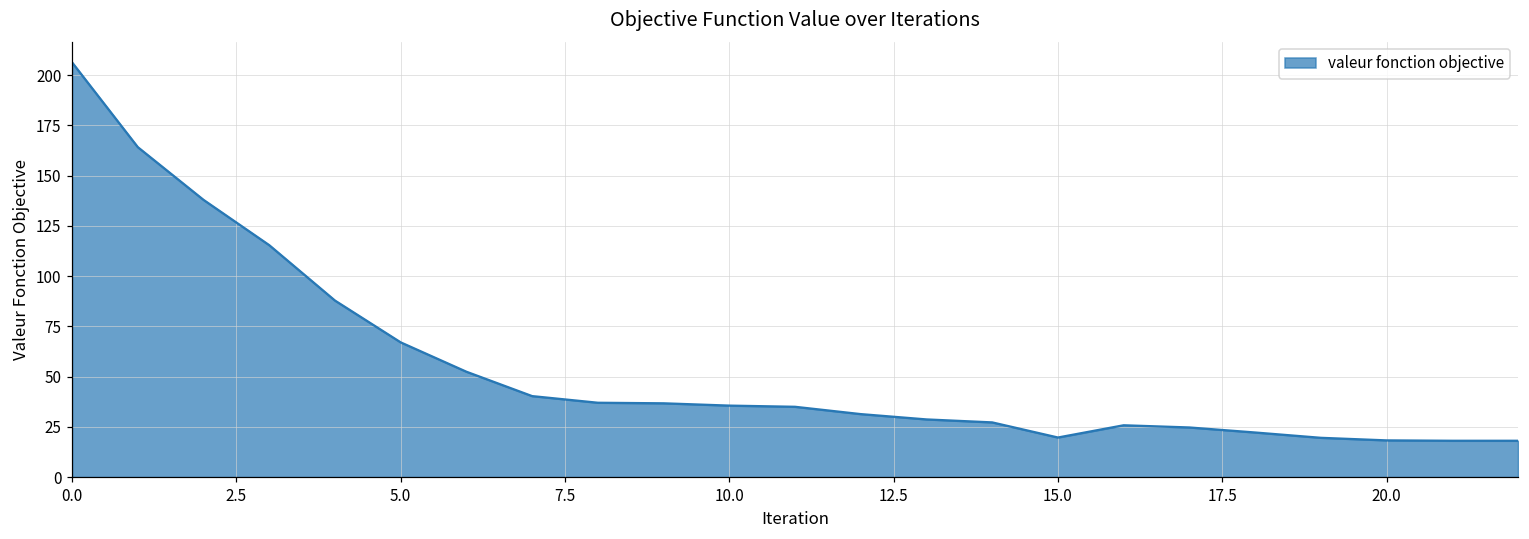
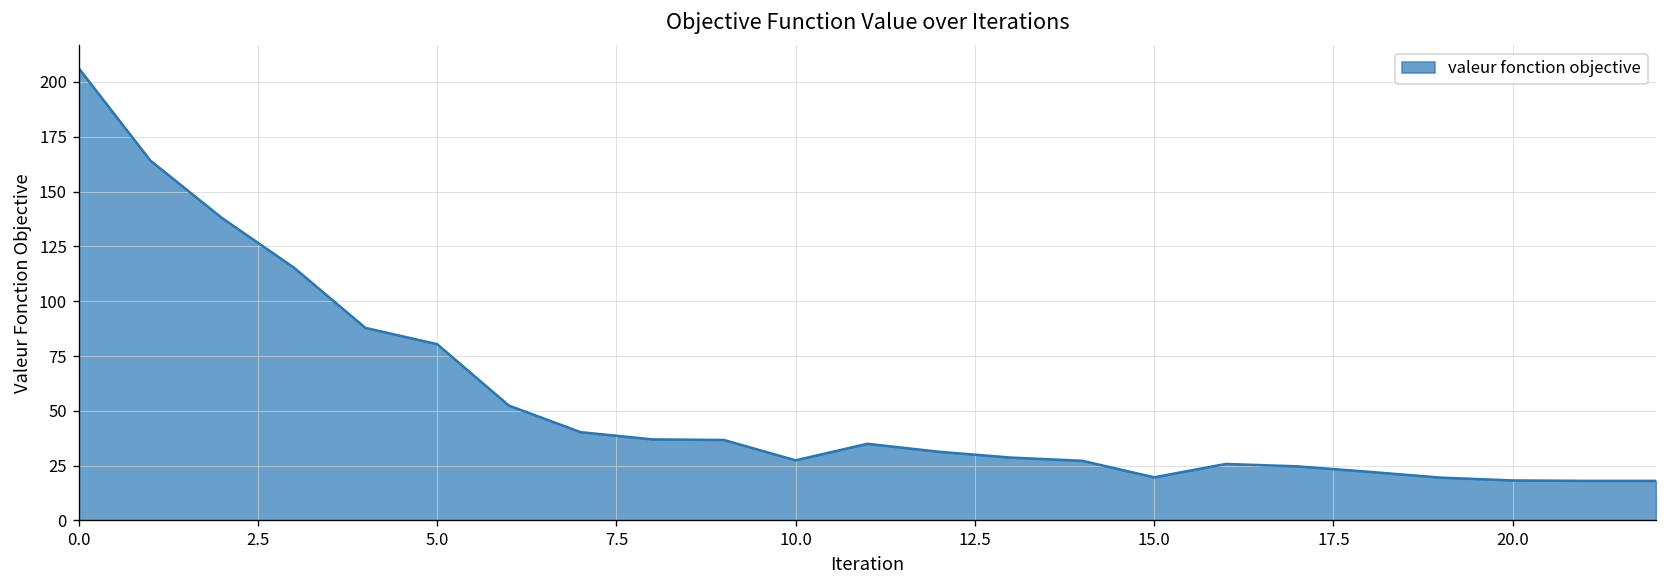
  {
    "0.0": 206,
-   "5.0": 67,
-   "10.0": 36,
+   "5.0": 80,
+   "10.0": 27,
    "15.0": 20,
    "20.0": 18
  }
